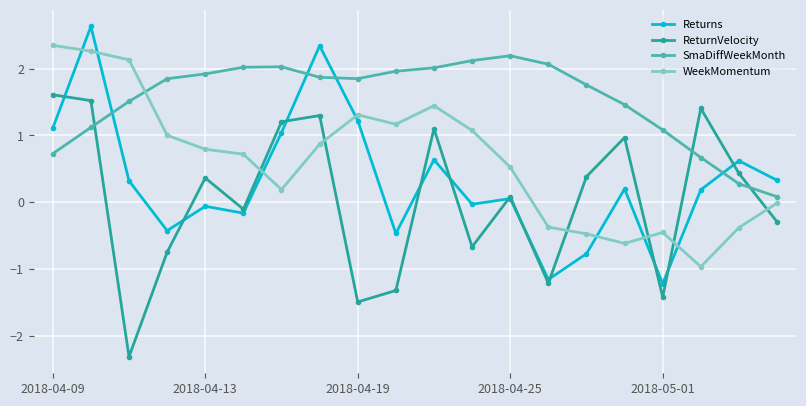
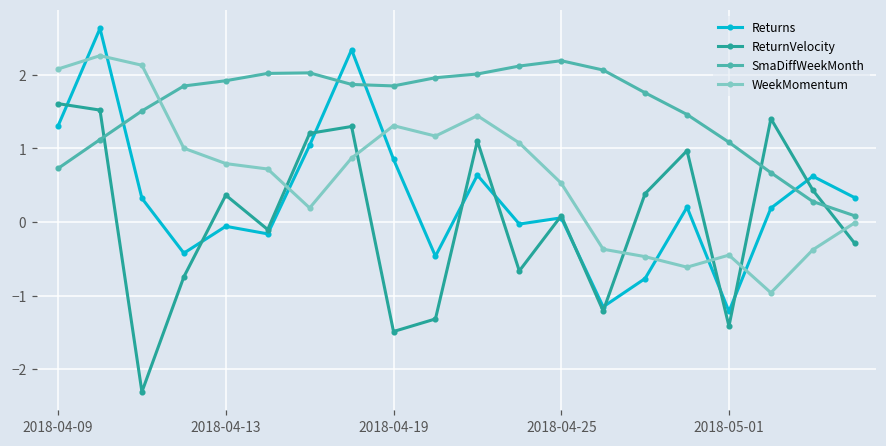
  {
    "Returns": {
-     "2018-04-09": 1.1,
+     "2018-04-09": 1.3,
      "2018-04-13": -0.1,
-     "2018-04-19": 1.2,
+     "2018-04-19": 0.9,
      "2018-05-01": -1.2
    },
    "WeekMomentum": {
-     "2018-04-09": 2.3,
+     "2018-04-09": 2.1,
      "2018-04-13": 0.8,
      "2018-04-19": 1.3,
      "2018-04-25": 0.5,
      "2018-05-01": -0.4
    }
  }
